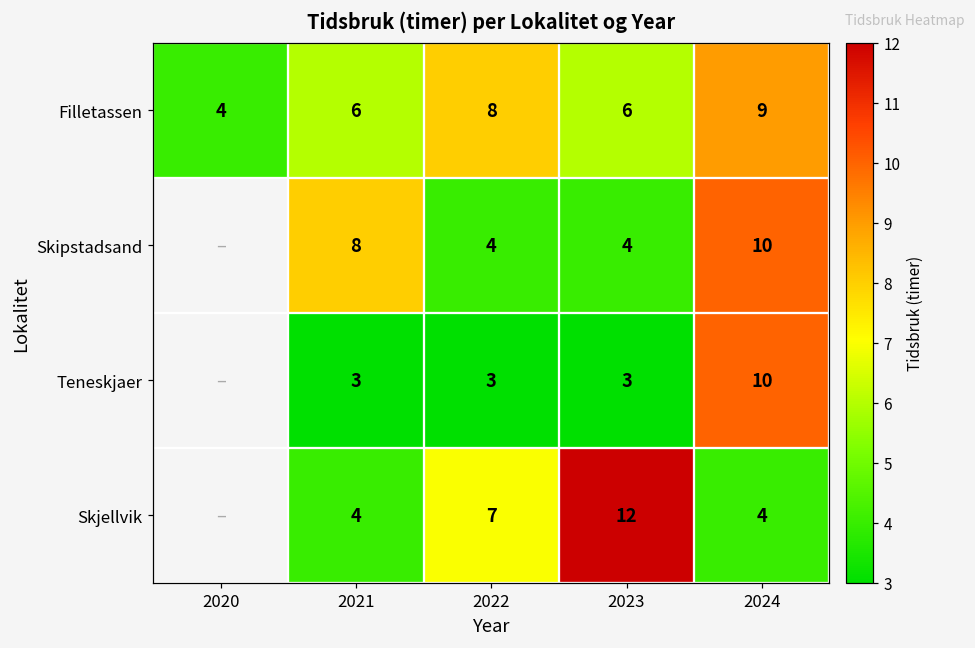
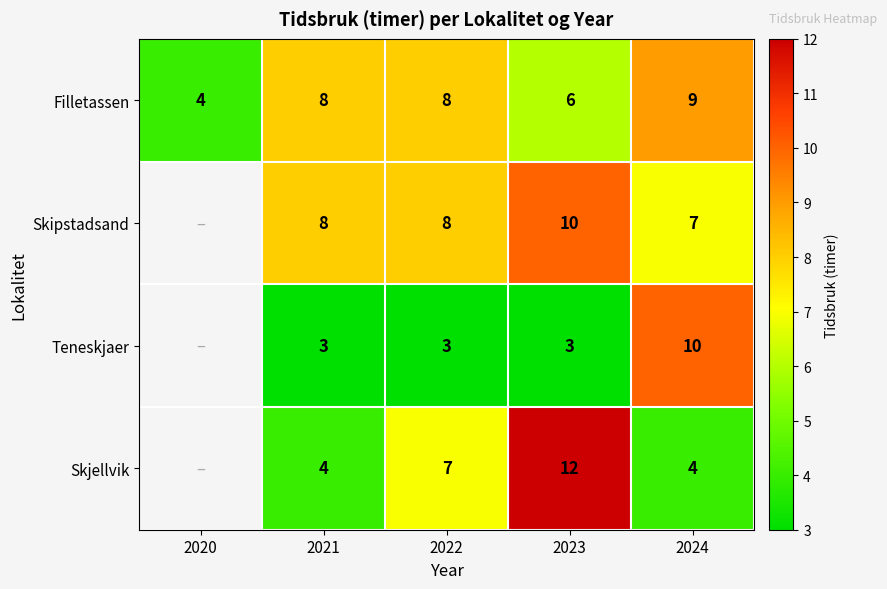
  {
    "Filletassen": {
      "2020": 4,
-     "2021": 6,
+     "2021": 8,
      "2022": 8,
      "2023": 6,
      "2024": 9
    },
    "Skipstadsand": {
      "2021": 8,
-     "2022": 4,
-     "2023": 4,
-     "2024": 10
+     "2022": 8,
+     "2023": 10,
+     "2024": 7
    },
    "Teneskjaer": {
      "2021": 3,
      "2022": 3,
      "2023": 3,
      "2024": 10
    },
    "Skjellvik": {
      "2021": 4,
      "2022": 7,
      "2023": 12,
      "2024": 4
    }
  }
